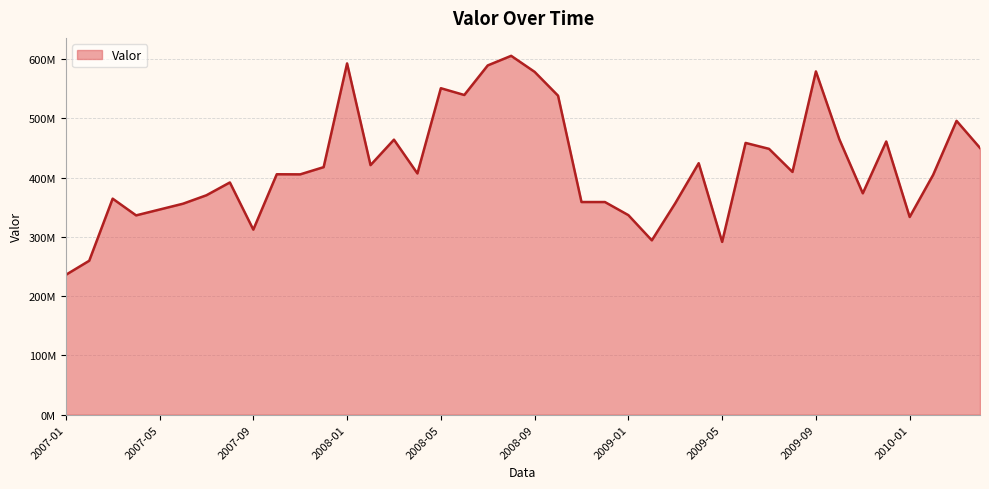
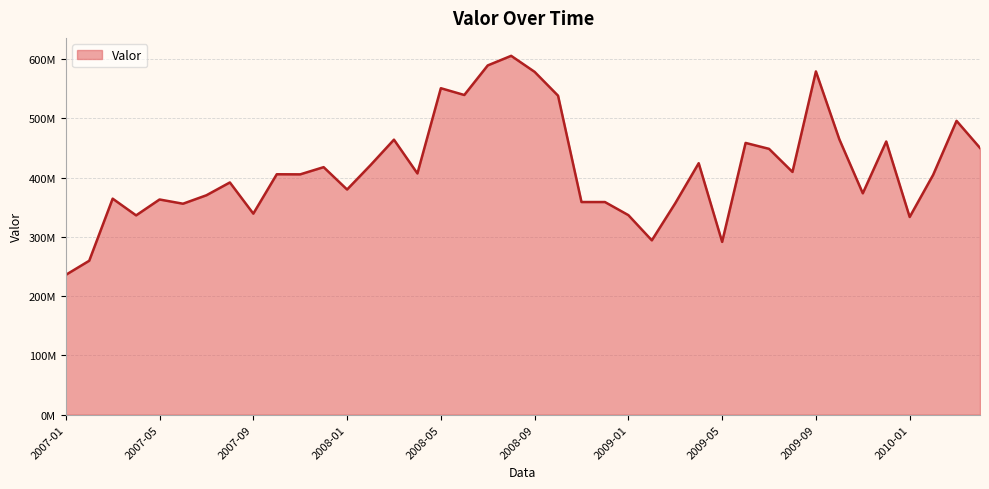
  {
    "2007-01": 240000000,
-   "2007-05": 350000000,
-   "2007-09": 310000000,
-   "2008-01": 590000000,
+   "2007-05": 360000000,
+   "2007-09": 340000000,
+   "2008-01": 380000000,
    "2008-05": 550000000,
    "2008-09": 580000000,
    "2009-01": 340000000,
    "2009-05": 290000000,
    "2009-09": 580000000,
    "2010-01": 330000000
  }
